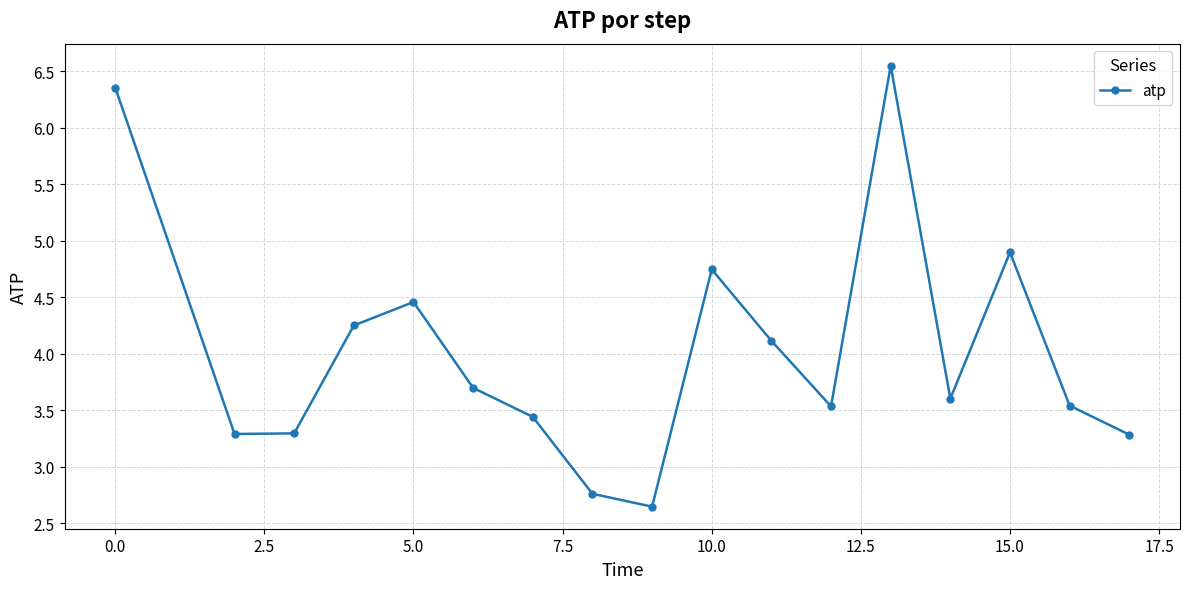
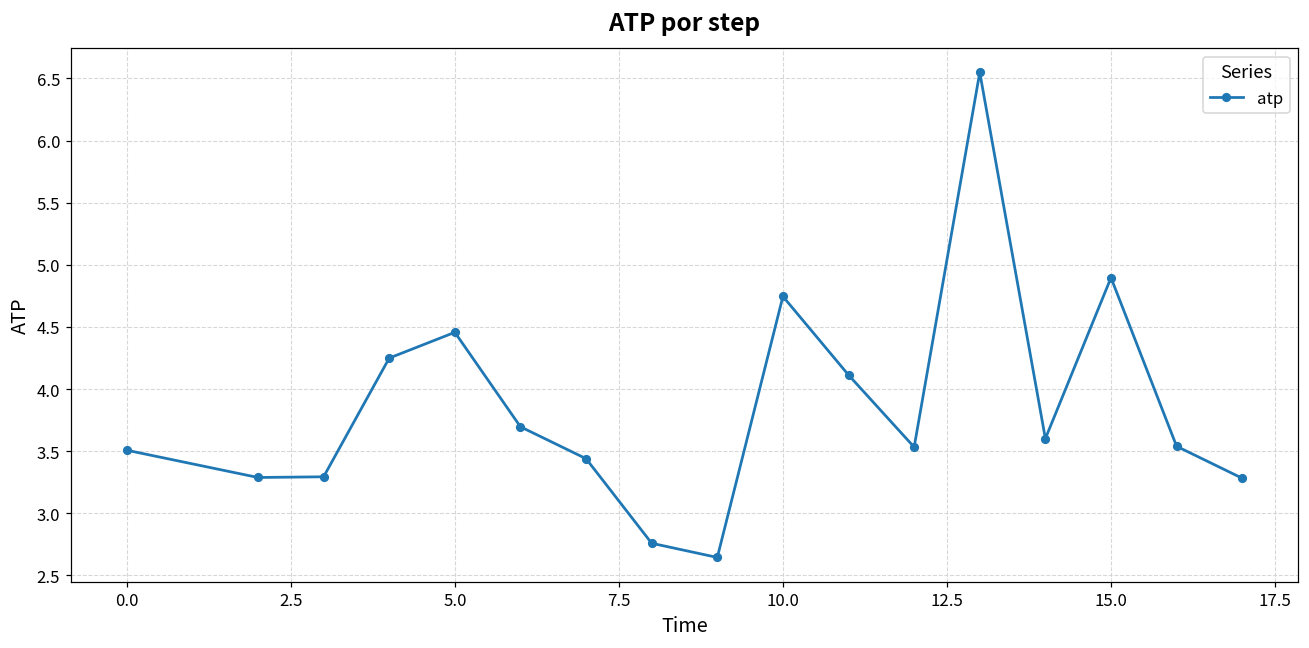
  {
-   "0.0": 6.35,
+   "0.0": 3.51,
    "5.0": 4.46,
    "10.0": 4.75,
    "15.0": 4.90
  }
